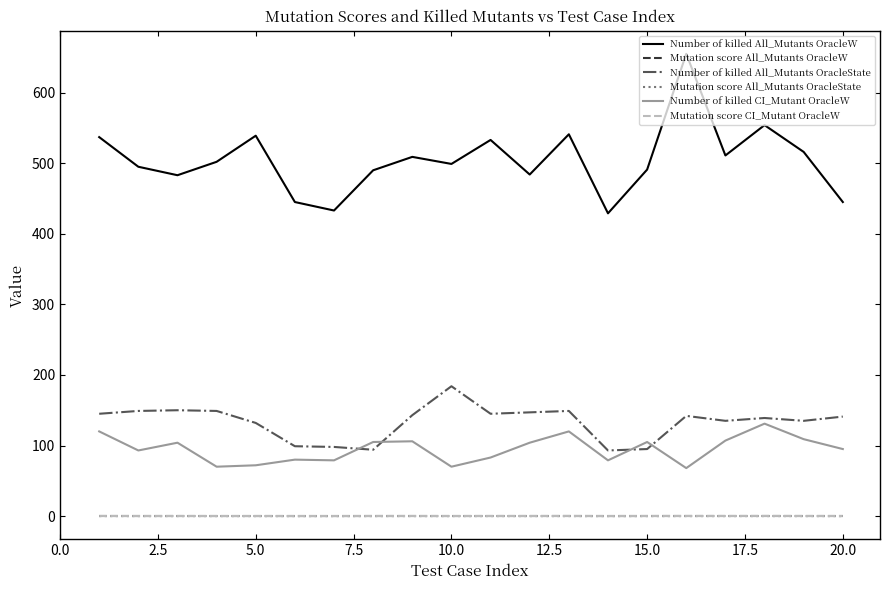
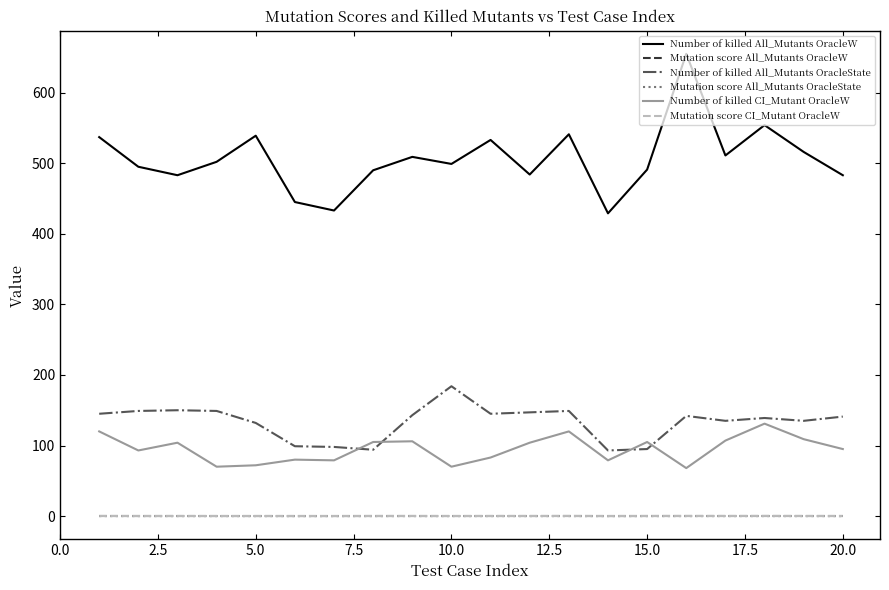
  {
    "Number of killed All_Mutants OracleW": {
      "5.0": 540,
      "10.0": 500,
      "15.0": 490,
-     "20.0": 450
+     "20.0": 480
    },
    "Number of killed All_Mutants OracleState": {
      "5.0": 130,
      "10.0": 180,
      "15.0": 100,
      "20.0": 140
    }
  }
